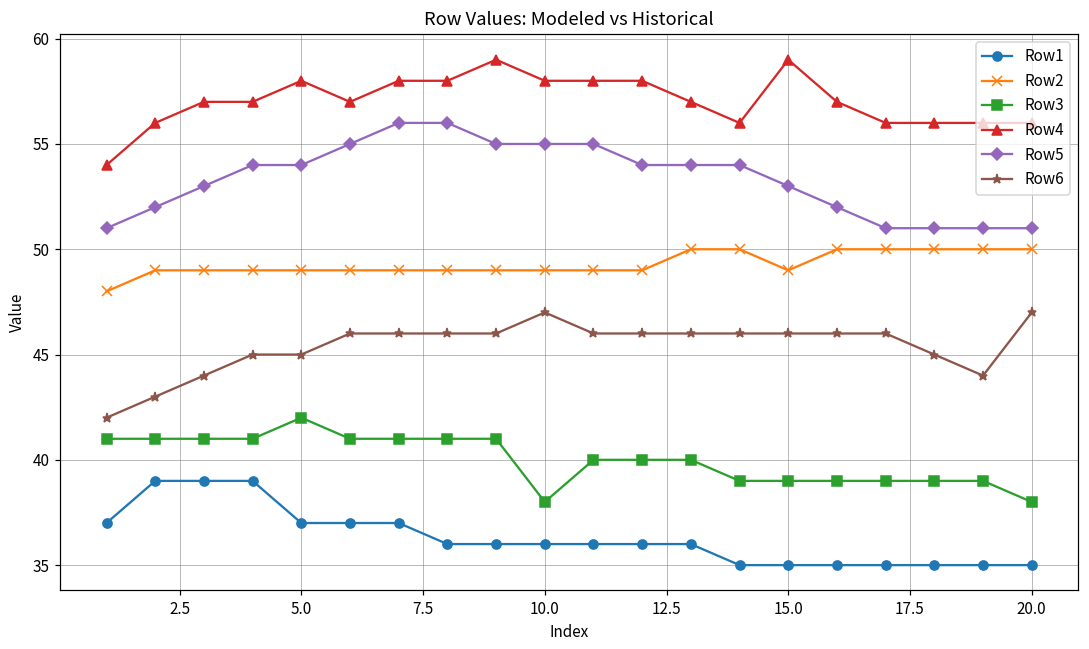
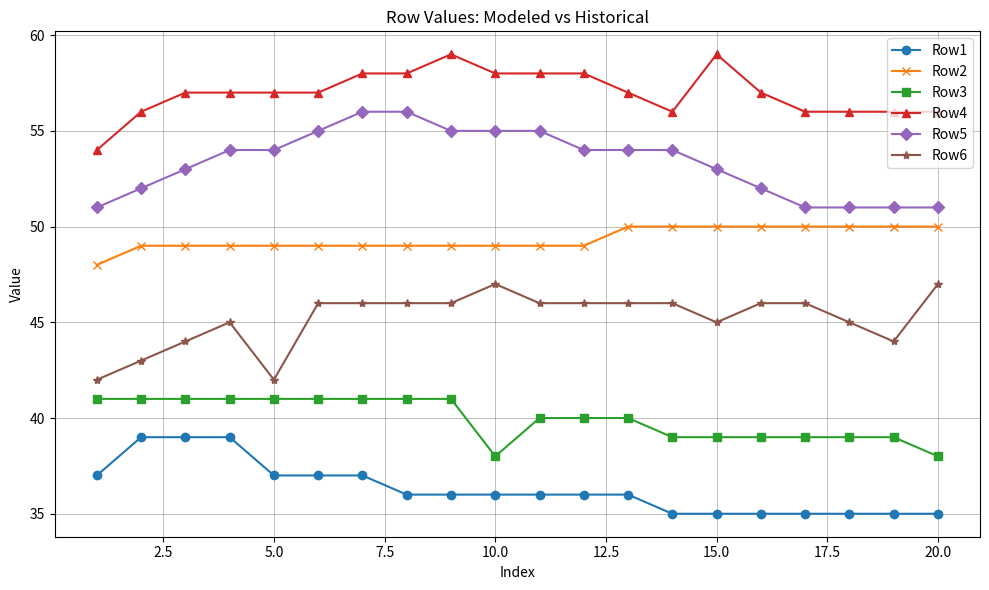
  {
    "Row1": {
      "5.0": 37,
      "10.0": 36,
      "15.0": 35,
      "20.0": 35
    },
    "Row2": {
      "5.0": 49,
      "10.0": 49,
-     "15.0": 49,
+     "15.0": 50,
      "20.0": 50
    },
    "Row3": {
-     "5.0": 42,
+     "5.0": 41,
      "10.0": 38,
      "15.0": 39,
      "20.0": 38
    },
    "Row4": {
-     "5.0": 58,
+     "5.0": 57,
      "10.0": 58,
      "15.0": 59
    },
    "Row5": {
      "5.0": 54,
      "10.0": 55,
      "15.0": 53,
      "20.0": 51
    },
    "Row6": {
-     "5.0": 45,
+     "5.0": 42,
      "10.0": 47,
-     "15.0": 46,
+     "15.0": 45,
      "20.0": 47
    }
  }
